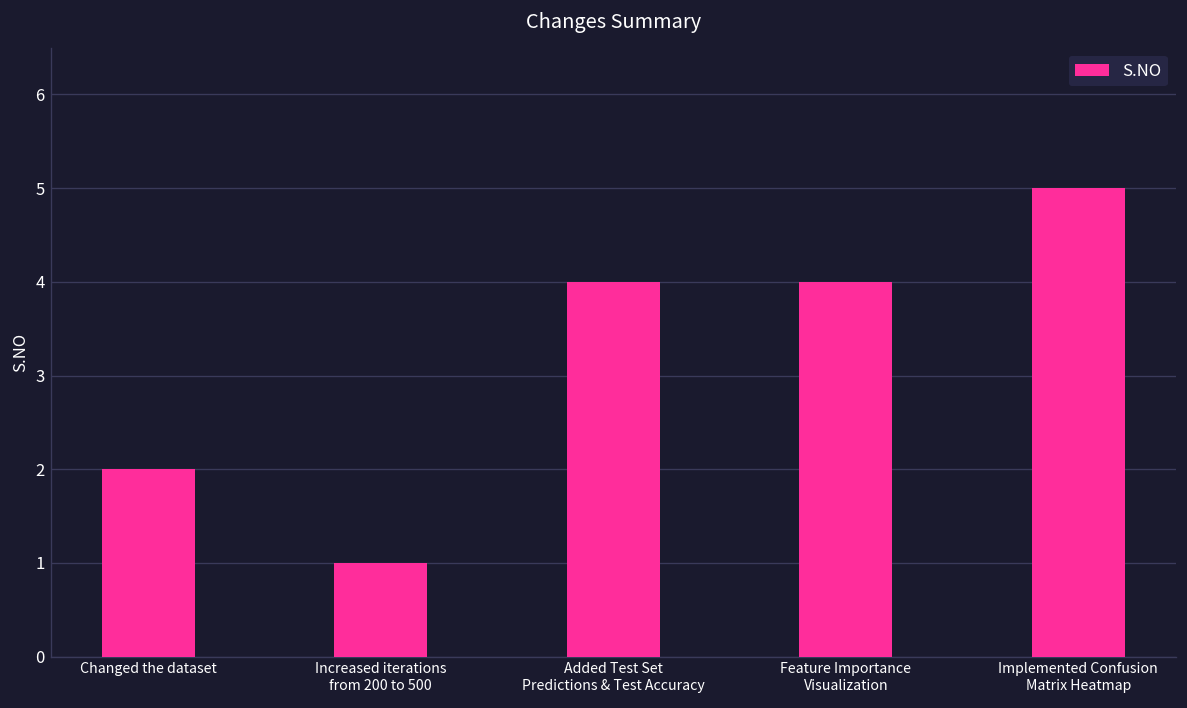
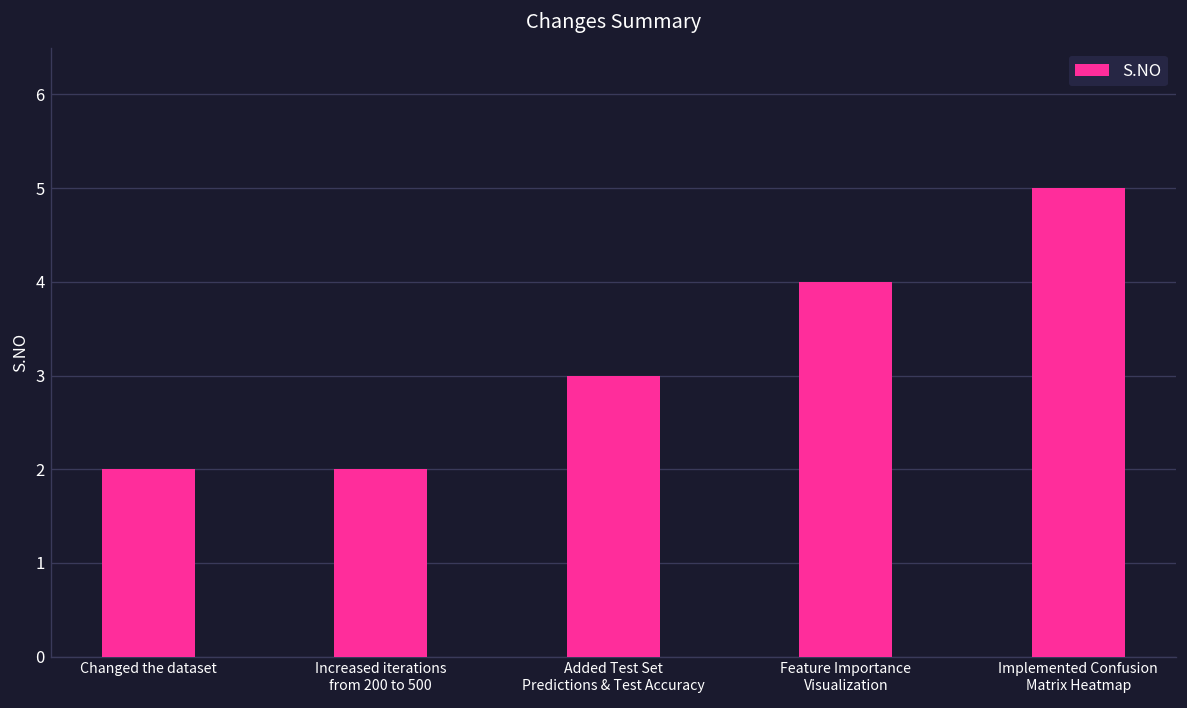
  {
    "Changed the dataset": 2,
-   "Increased iterations from 200 to 500": 1,
-   "Added Test Set Predictions & Test Accuracy": 4,
+   "Increased iterations from 200 to 500": 2,
+   "Added Test Set Predictions & Test Accuracy": 3,
    "Feature Importance Visualization": 4,
    "Implemented Confusion Matrix Heatmap": 5
  }
